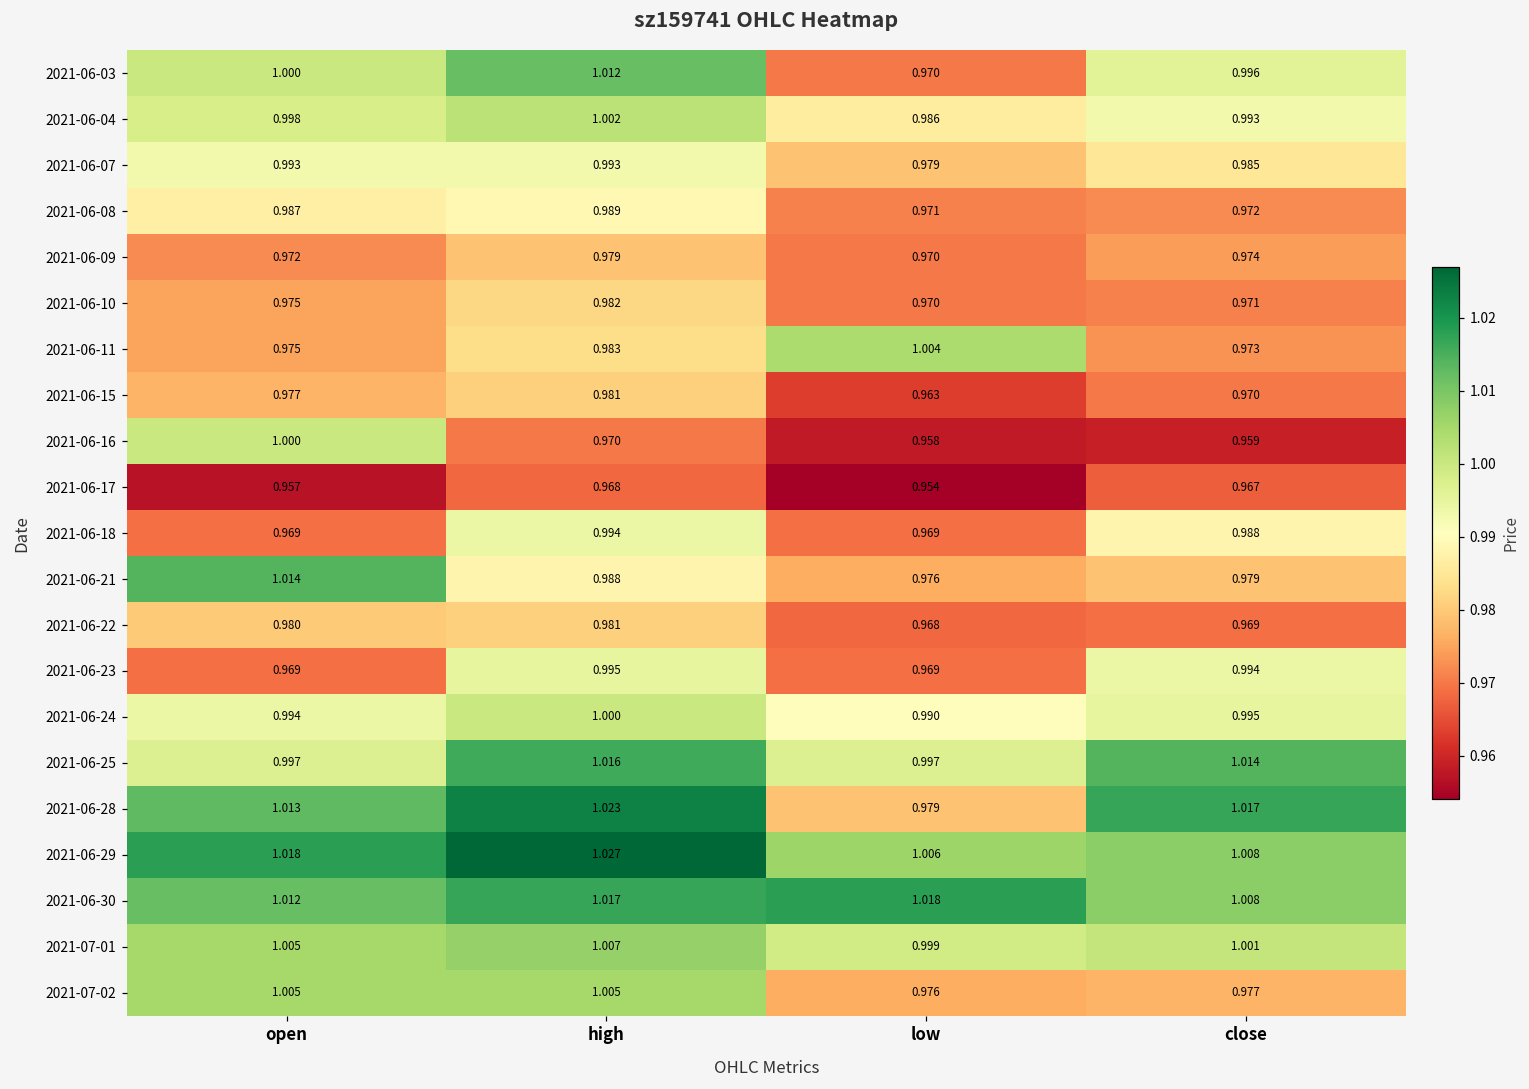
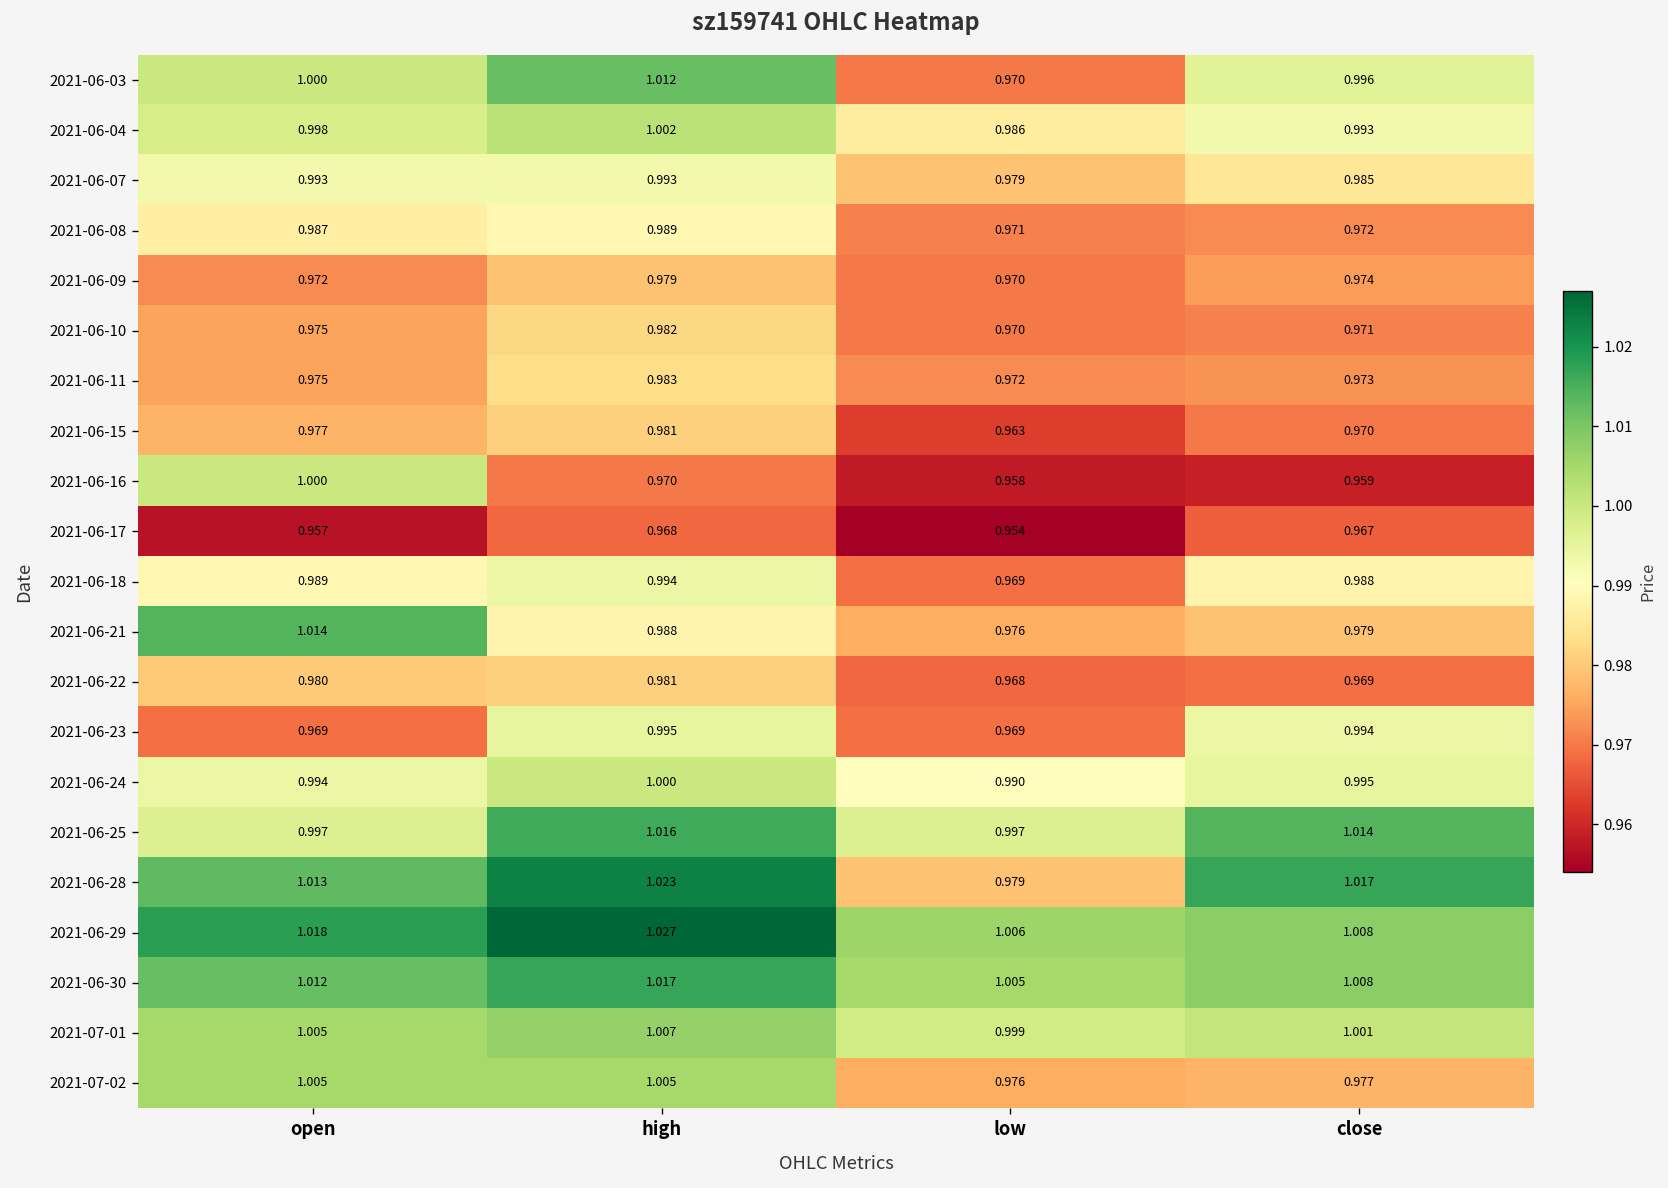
  {
    "2021-06-03": {
      "open": 1.000,
      "high": 1.012,
      "low": 0.970,
      "close": 0.996
    },
    "2021-06-04": {
      "open": 0.998,
      "high": 1.002,
      "low": 0.986,
      "close": 0.993
    },
    "2021-06-07": {
      "open": 0.993,
      "high": 0.993,
      "low": 0.979,
      "close": 0.985
    },
    "2021-06-08": {
      "open": 0.987,
      "high": 0.989,
      "low": 0.971,
      "close": 0.972
    },
    "2021-06-09": {
      "open": 0.972,
      "high": 0.979,
      "low": 0.970,
      "close": 0.974
    },
    "2021-06-10": {
      "open": 0.975,
      "high": 0.982,
      "low": 0.970,
      "close": 0.971
    },
    "2021-06-11": {
      "open": 0.975,
      "high": 0.983,
-     "low": 1.004,
+     "low": 0.972,
      "close": 0.973
    },
    "2021-06-15": {
      "open": 0.977,
      "high": 0.981,
      "low": 0.963,
      "close": 0.970
    },
    "2021-06-16": {
      "open": 1.000,
      "high": 0.970,
      "low": 0.958,
      "close": 0.959
    },
    "2021-06-17": {
      "open": 0.957,
      "high": 0.968,
      "low": 0.954,
      "close": 0.967
    },
    "2021-06-18": {
-     "open": 0.969,
+     "open": 0.989,
      "high": 0.994,
      "low": 0.969,
      "close": 0.988
    },
    "2021-06-21": {
      "open": 1.014,
      "high": 0.988,
      "low": 0.976,
      "close": 0.979
    },
    "2021-06-22": {
      "open": 0.980,
      "high": 0.981,
      "low": 0.968,
      "close": 0.969
    },
    "2021-06-23": {
      "open": 0.969,
      "high": 0.995,
      "low": 0.969,
      "close": 0.994
    },
    "2021-06-24": {
      "open": 0.994,
      "high": 1.000,
      "low": 0.990,
      "close": 0.995
    },
    "2021-06-25": {
      "open": 0.997,
      "high": 1.016,
      "low": 0.997,
      "close": 1.014
    },
    "2021-06-28": {
      "open": 1.013,
      "high": 1.023,
      "low": 0.979,
      "close": 1.017
    },
    "2021-06-29": {
      "open": 1.018,
      "high": 1.027,
      "low": 1.006,
      "close": 1.008
    },
    "2021-06-30": {
      "open": 1.012,
      "high": 1.017,
-     "low": 1.018,
+     "low": 1.005,
      "close": 1.008
    },
    "2021-07-01": {
      "open": 1.005,
      "high": 1.007,
      "low": 0.999,
      "close": 1.001
    },
    "2021-07-02": {
      "open": 1.005,
      "high": 1.005,
      "low": 0.976,
      "close": 0.977
    }
  }
